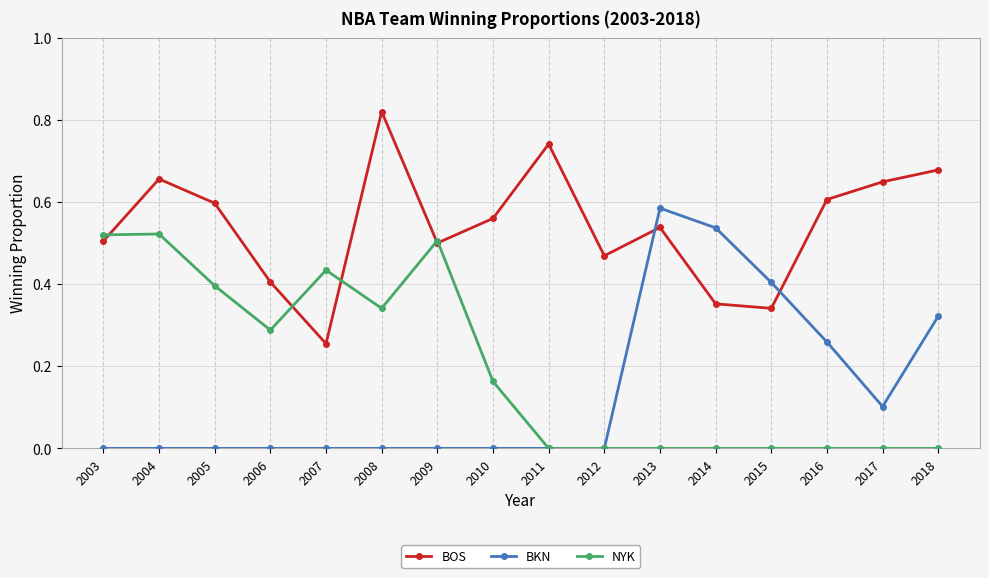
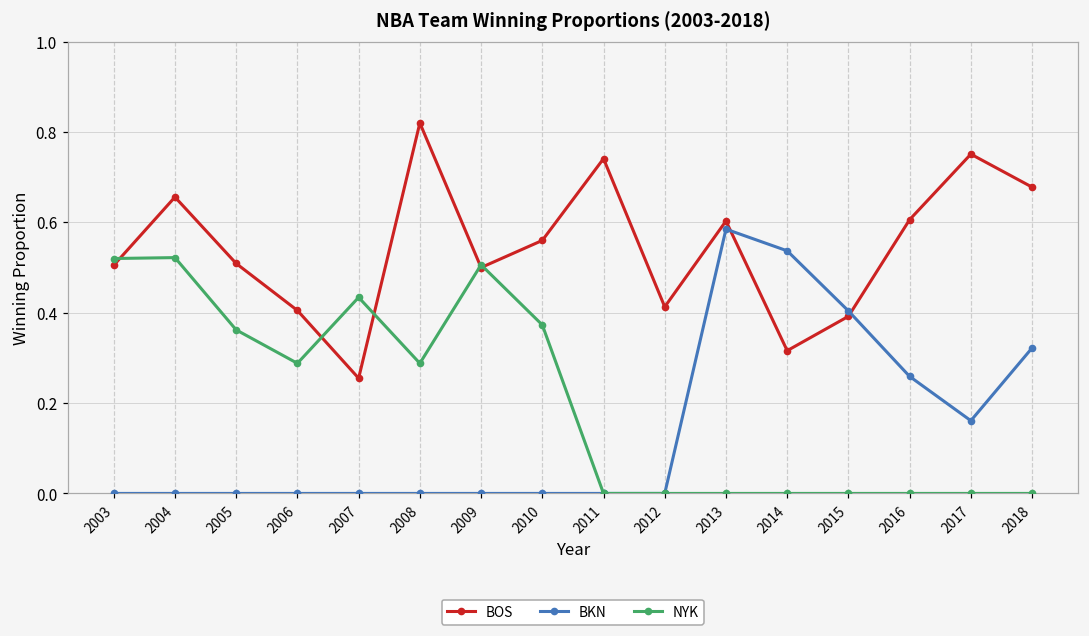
  {
    "BOS": {
      "2003": 0.51,
      "2004": 0.66,
-     "2005": 0.60,
+     "2005": 0.51,
      "2006": 0.41,
      "2007": 0.26,
      "2008": 0.82,
      "2010": 0.56,
      "2011": 0.74,
-     "2012": 0.47,
-     "2013": 0.54,
-     "2014": 0.35,
-     "2015": 0.34,
+     "2012": 0.41,
+     "2013": 0.60,
+     "2014": 0.32,
+     "2015": 0.39,
      "2016": 0.61,
-     "2017": 0.65,
+     "2017": 0.75,
      "2018": 0.68
    },
    "BKN": {
      "2003": 0.00,
      "2004": 0.00,
      "2005": 0.00,
      "2006": 0.00,
      "2007": 0.00,
      "2008": 0.00,
      "2009": 0.00,
      "2010": 0.00,
      "2013": 0.59,
      "2014": 0.54,
      "2015": 0.40,
      "2016": 0.26,
-     "2017": 0.10,
+     "2017": 0.16,
      "2018": 0.32
    },
    "NYK": {
      "2003": 0.52,
      "2004": 0.52,
-     "2005": 0.40,
+     "2005": 0.36,
      "2006": 0.29,
      "2007": 0.43,
-     "2008": 0.34,
-     "2010": 0.16,
+     "2008": 0.29,
+     "2010": 0.37,
      "2013": 0.00,
      "2014": 0.00,
      "2015": 0.00,
      "2016": 0.00,
      "2017": 0.00,
      "2018": 0.00
    }
  }
